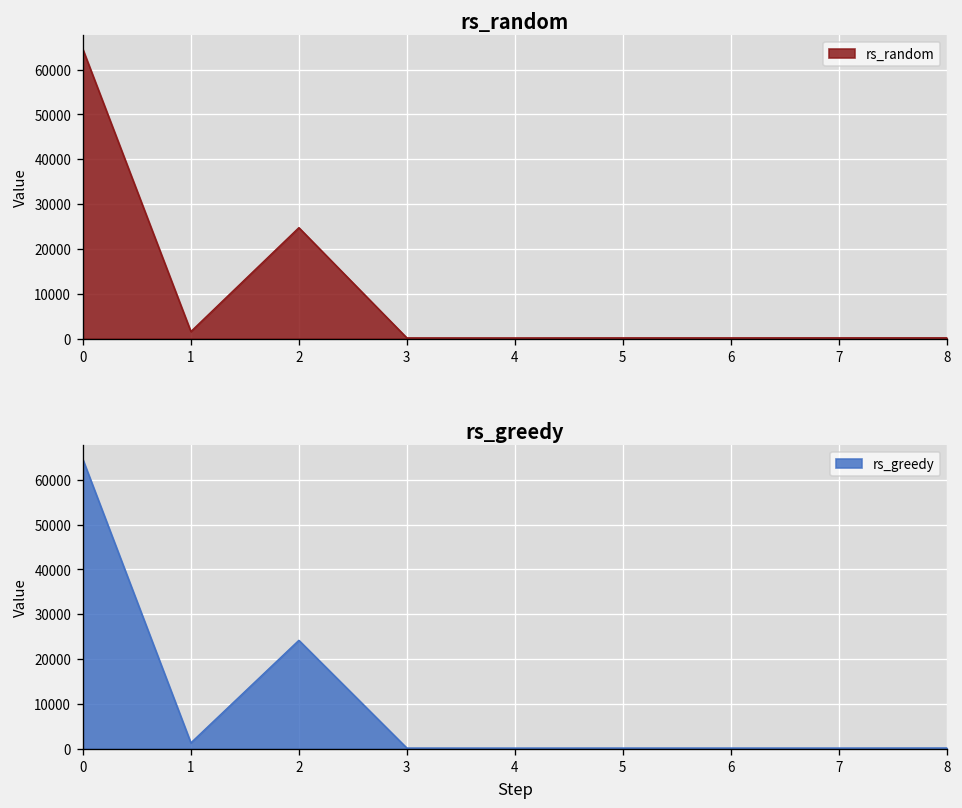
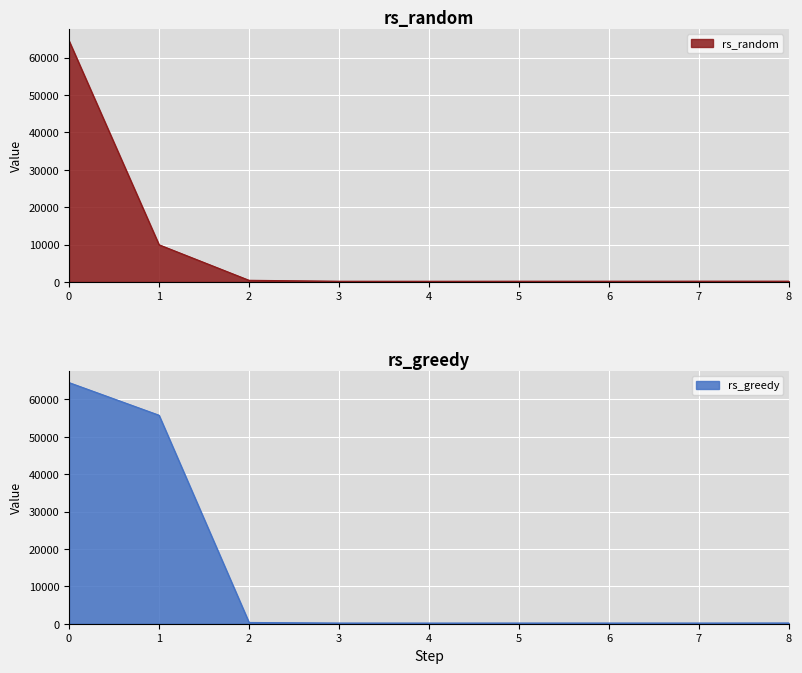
  {
    "rs_random": {
      "0": 65000,
-     "1": 2000,
-     "2": 25000,
+     "1": 10000,
+     "2": 0,
      "3": 0,
      "4": 0,
      "5": 0,
      "6": 0,
      "7": 0,
      "8": 0
    },
    "rs_greedy": {
      "0": 65000,
-     "1": 1000,
-     "2": 24000,
+     "1": 56000,
+     "2": 0,
      "3": 0,
      "4": 0,
      "5": 0,
      "6": 0,
      "7": 0,
      "8": 0
    }
  }
